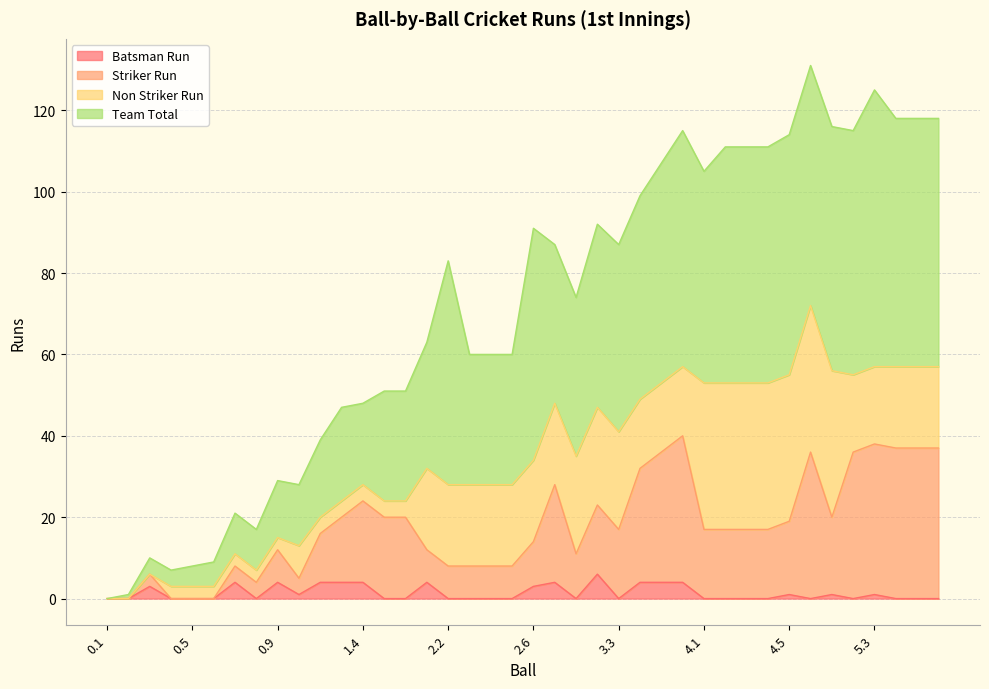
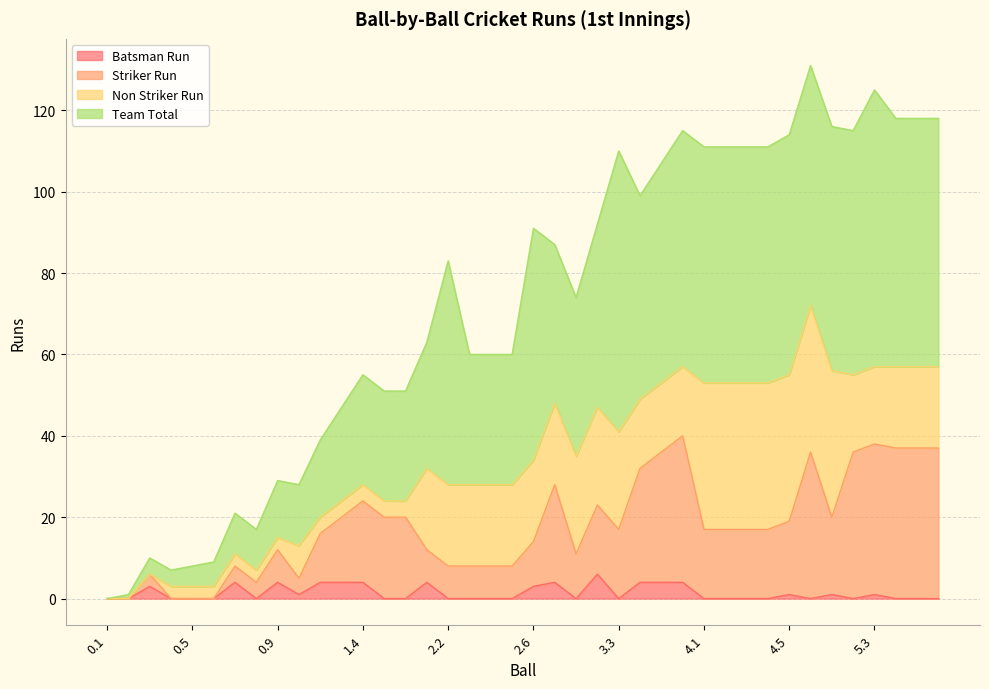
  {
    "Team Total": {
      "0.5": 5,
      "0.9": 14,
-     "1.4": 20,
+     "1.4": 27,
      "2.2": 55,
      "2.6": 57,
-     "3.3": 46,
-     "4.1": 52,
+     "3.3": 69,
+     "4.1": 58,
      "4.5": 59,
      "5.3": 68
    }
  }
